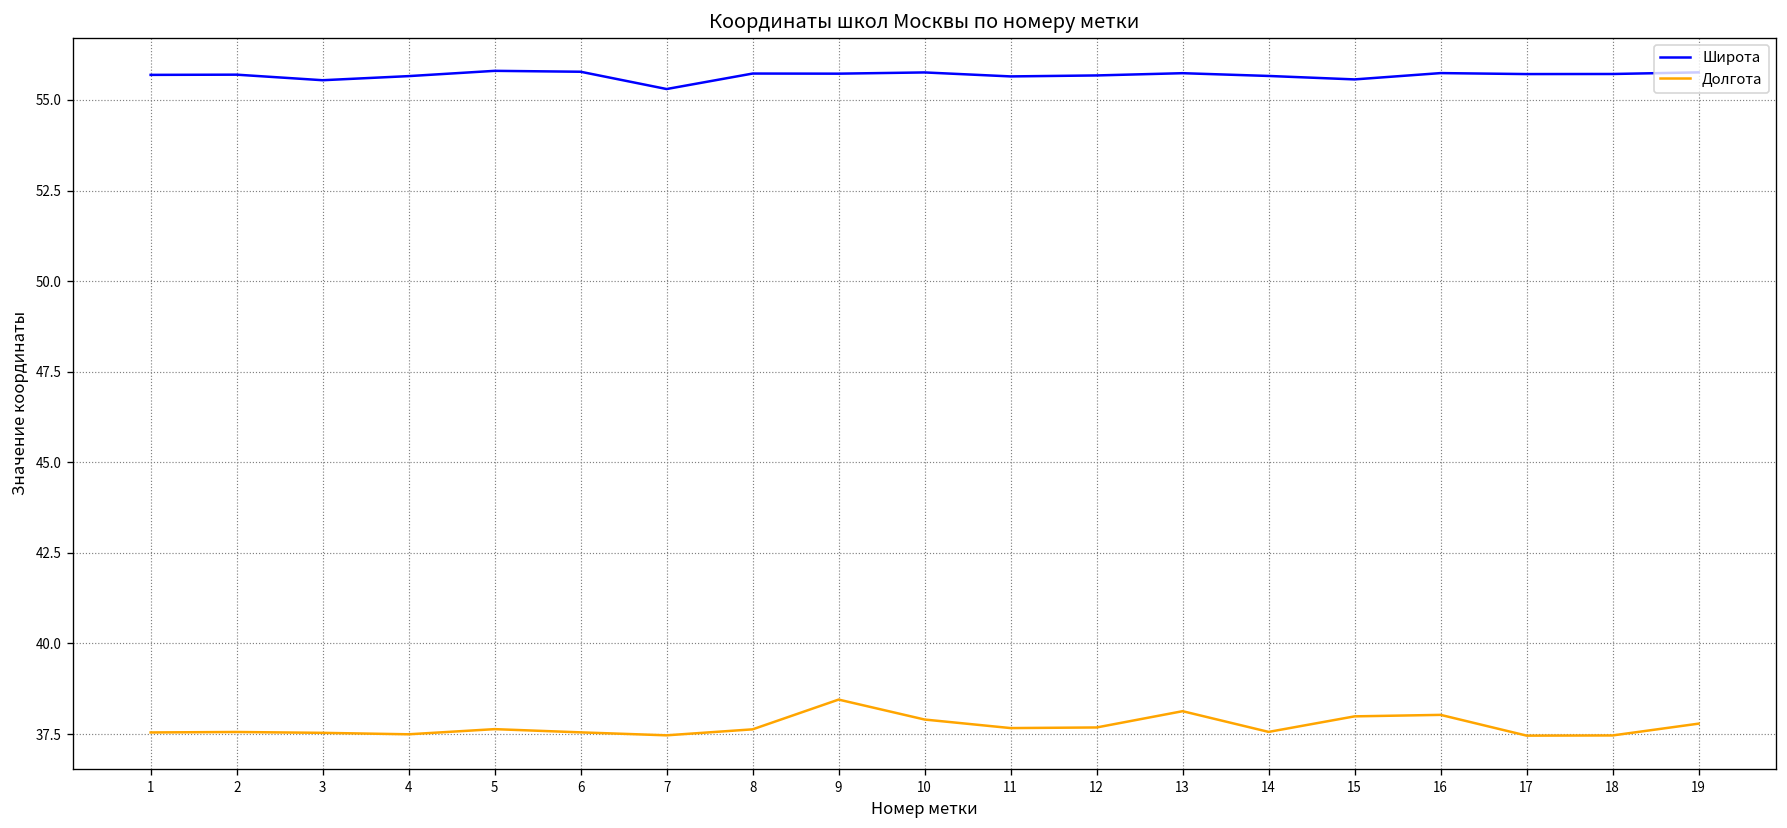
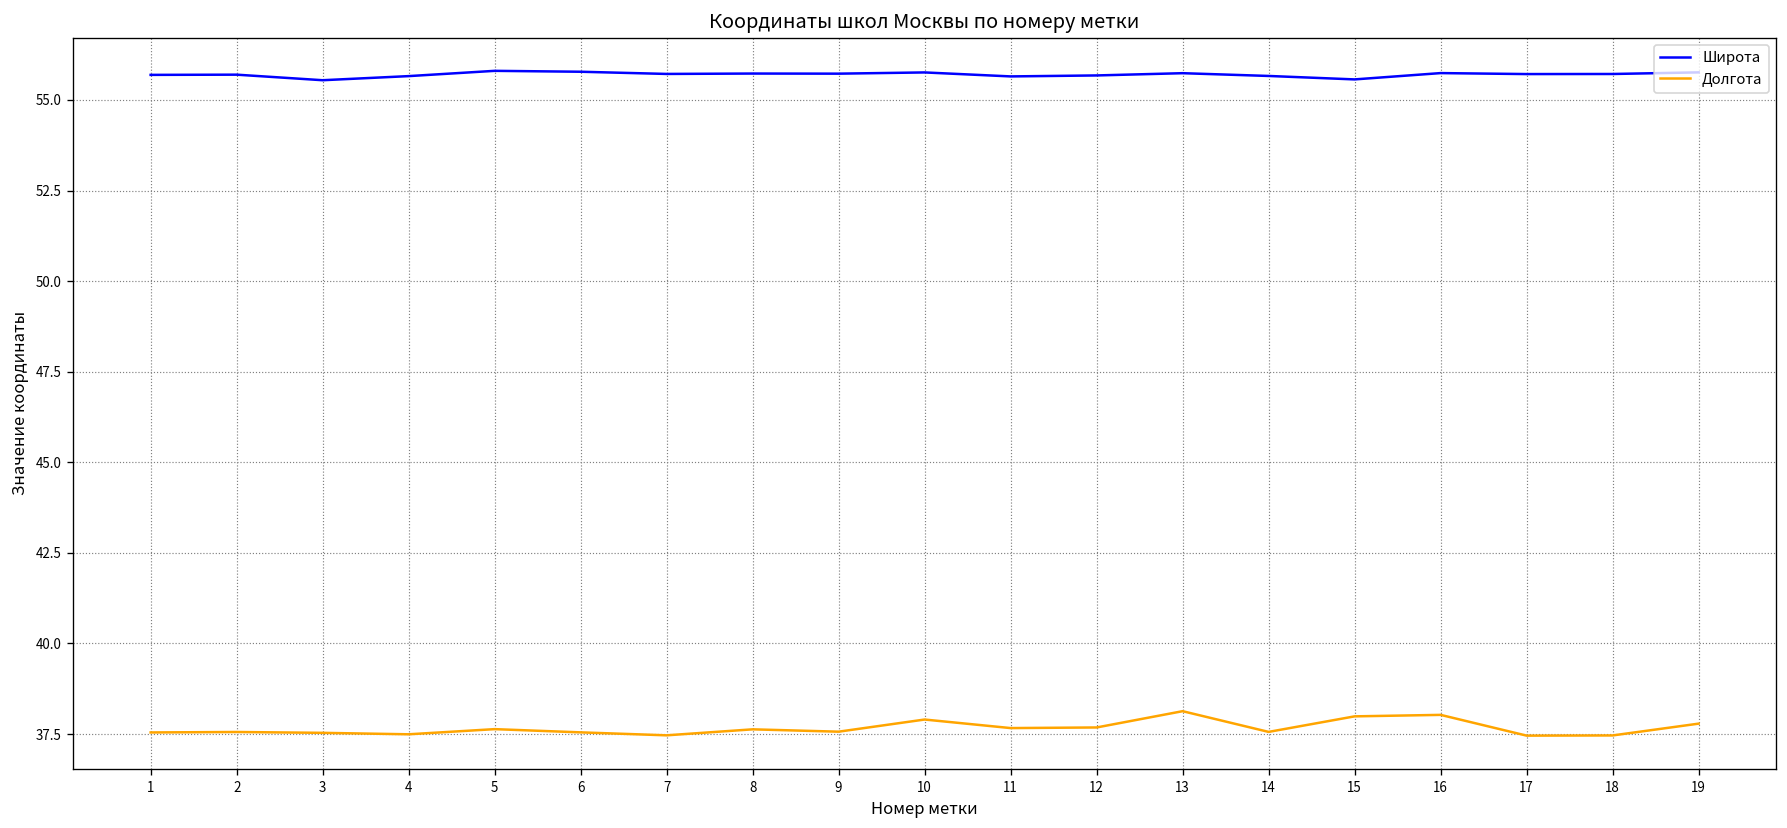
  {
    "Широта": {
      "1": 55.7,
      "2": 55.7,
      "3": 55.5,
      "4": 55.7,
      "5": 55.8,
      "6": 55.8,
-     "7": 55.3,
+     "7": 55.7,
      "8": 55.7,
      "9": 55.7,
      "10": 55.8,
      "11": 55.6,
      "12": 55.7,
      "13": 55.7,
      "14": 55.7,
      "15": 55.6,
      "16": 55.7,
      "17": 55.7,
      "18": 55.7
    },
    "Долгота": {
      "1": 37.5,
      "2": 37.6,
      "3": 37.5,
      "4": 37.5,
      "5": 37.6,
      "6": 37.5,
      "7": 37.5,
      "8": 37.6,
-     "9": 38.5,
+     "9": 37.6,
      "10": 37.9,
      "11": 37.7,
      "12": 37.7,
      "13": 38.1,
      "14": 37.6,
      "15": 38.0,
      "16": 38.0,
      "17": 37.5,
      "18": 37.5,
      "19": 37.8
    }
  }
